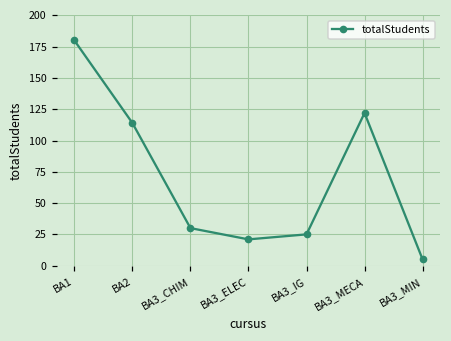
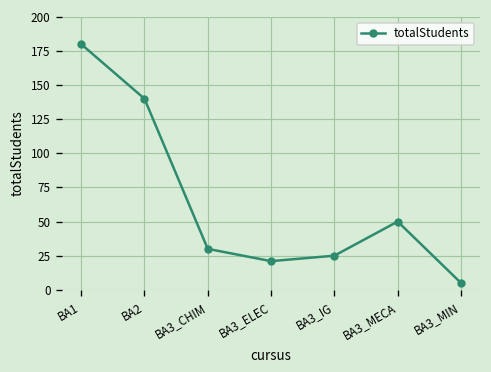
  {
    "BA1": 180,
-   "BA2": 114,
+   "BA2": 140,
    "BA3_CHIM": 30,
    "BA3_ELEC": 21,
    "BA3_IG": 25,
-   "BA3_MECA": 122,
+   "BA3_MECA": 50,
    "BA3_MIN": 5
  }
